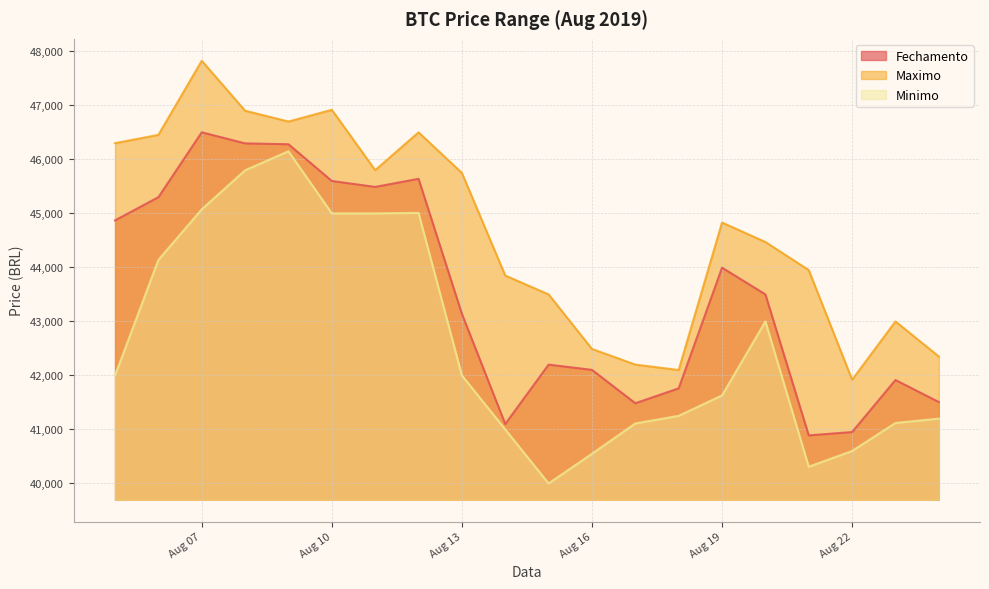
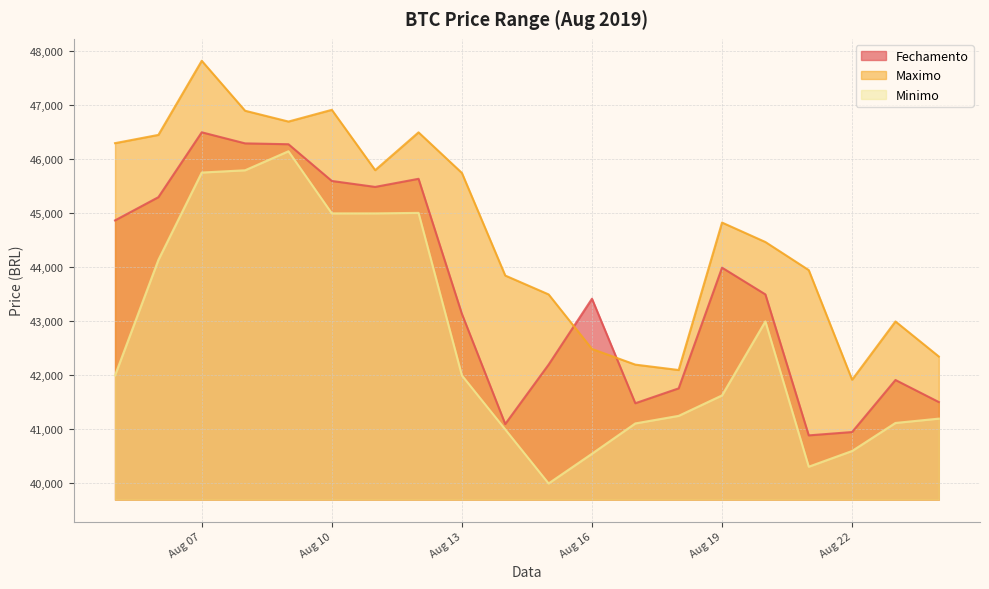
  {
    "Fechamento": {
      "Aug 07": "46,500",
      "Aug 10": "45,600",
      "Aug 13": "43,100",
-     "Aug 16": "42,100",
+     "Aug 16": "43,400",
      "Aug 19": "44,000",
      "Aug 22": "41,000"
    },
    "Maximo": {
      "Aug 07": "47,800",
      "Aug 10": "46,900",
      "Aug 13": "45,700",
      "Aug 16": "42,500",
      "Aug 19": "44,800",
      "Aug 22": "41,900"
    },
    "Minimo": {
-     "Aug 07": "45,100",
+     "Aug 07": "45,800",
      "Aug 10": "45,000",
      "Aug 13": "42,000",
      "Aug 16": "40,600",
      "Aug 19": "41,600",
      "Aug 22": "40,600"
    }
  }
